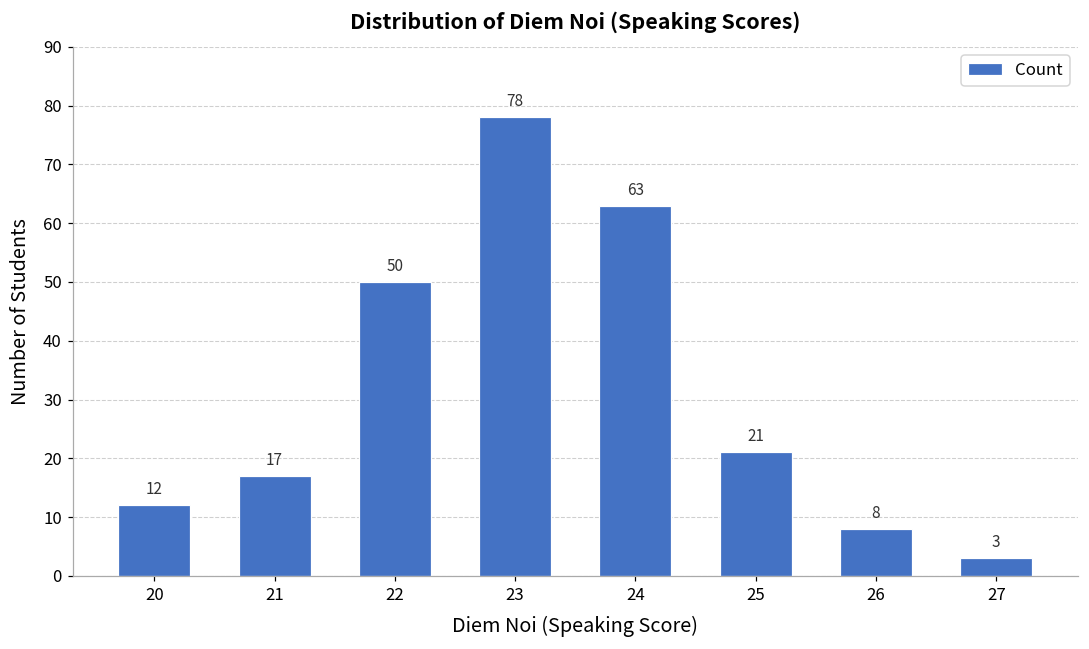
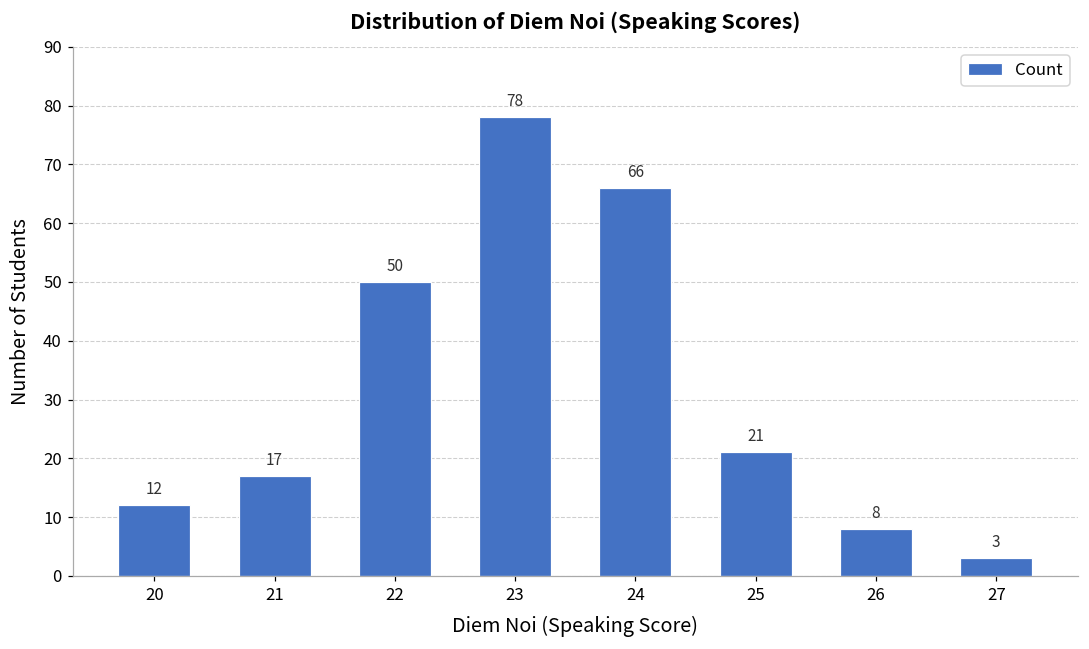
  {
    "20": 12,
    "21": 17,
    "22": 50,
    "23": 78,
-   "24": 63,
+   "24": 66,
    "25": 21,
    "26": 8,
    "27": 3
  }
